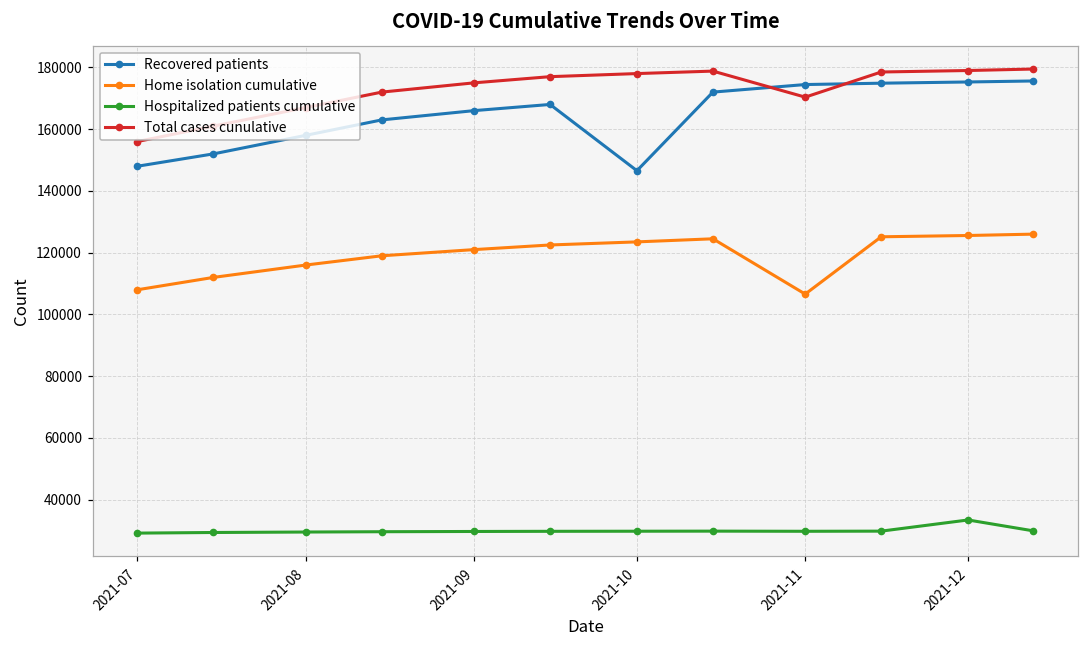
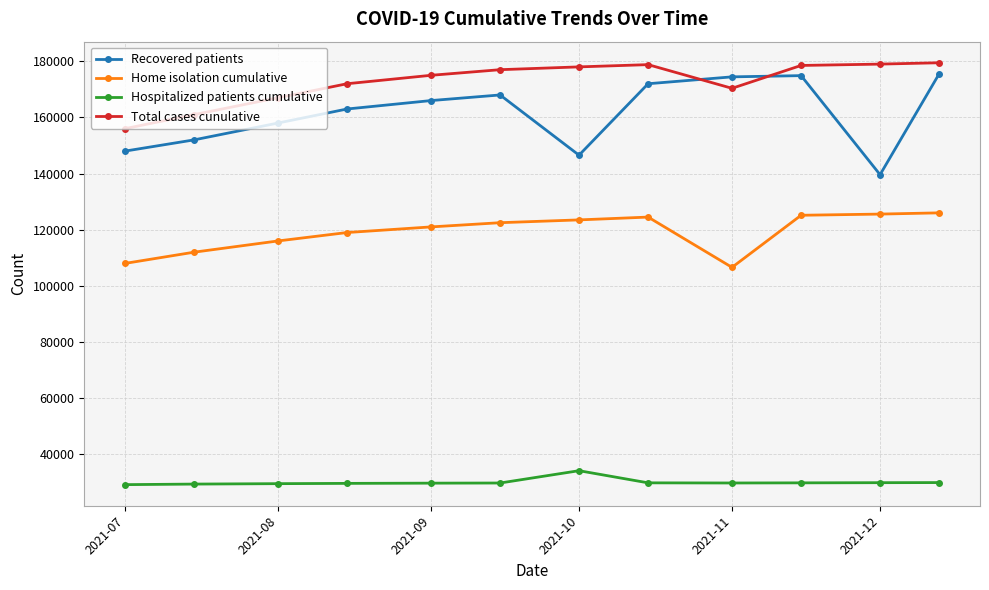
  {
    "Recovered patients": {
      "2021-07": 148000,
      "2021-09": 166000,
      "2021-10": 147000,
      "2021-11": 174000,
-     "2021-12": 175000
+     "2021-12": 140000
    },
    "Home isolation cumulative": {
      "2021-07": 108000,
      "2021-08": 116000,
      "2021-09": 121000,
      "2021-10": 124000,
      "2021-11": 107000,
      "2021-12": 126000
    },
    "Hospitalized patients cumulative": {
      "2021-07": 29000,
      "2021-08": 30000,
      "2021-09": 30000,
-     "2021-10": 30000,
+     "2021-10": 34000,
      "2021-11": 30000,
-     "2021-12": 33000
+     "2021-12": 30000
    },
    "Total cases cunulative": {
      "2021-09": 175000,
      "2021-10": 178000,
      "2021-11": 170000,
      "2021-12": 179000
    }
  }
